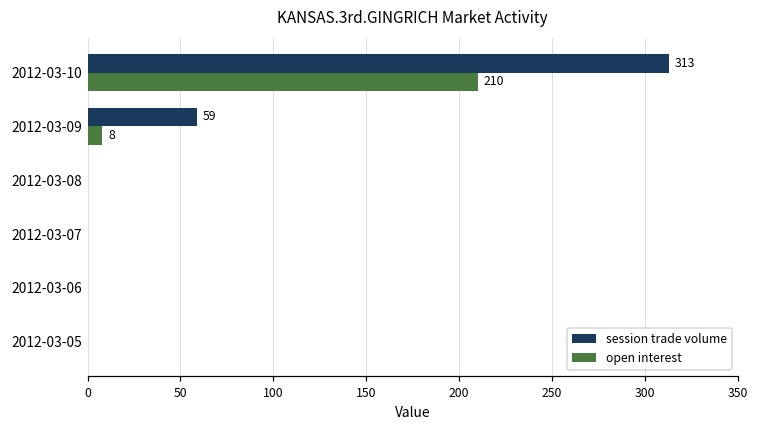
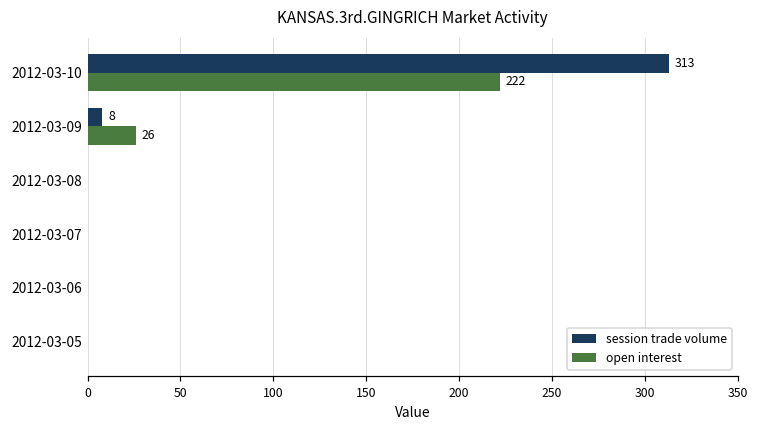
  {
    "session trade volume": {
      "2012-03-10": 313,
-     "2012-03-09": 59
+     "2012-03-09": 8
    },
    "open interest": {
-     "2012-03-10": 210,
-     "2012-03-09": 8
+     "2012-03-10": 222,
+     "2012-03-09": 26
    }
  }
